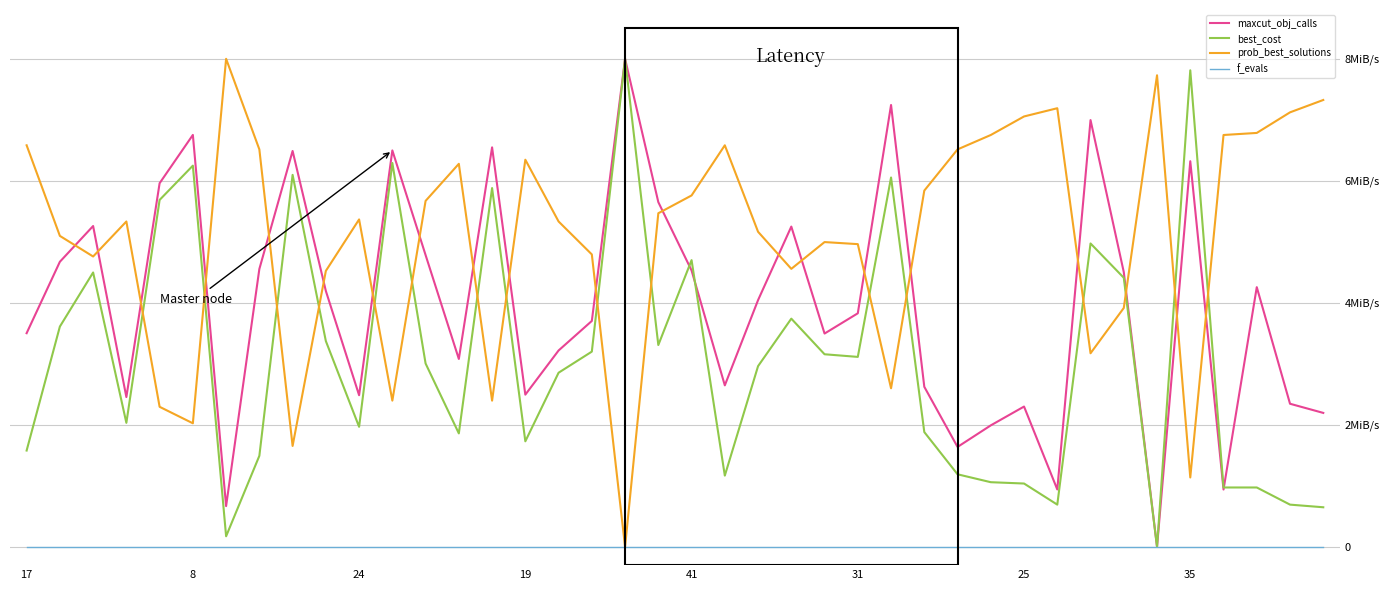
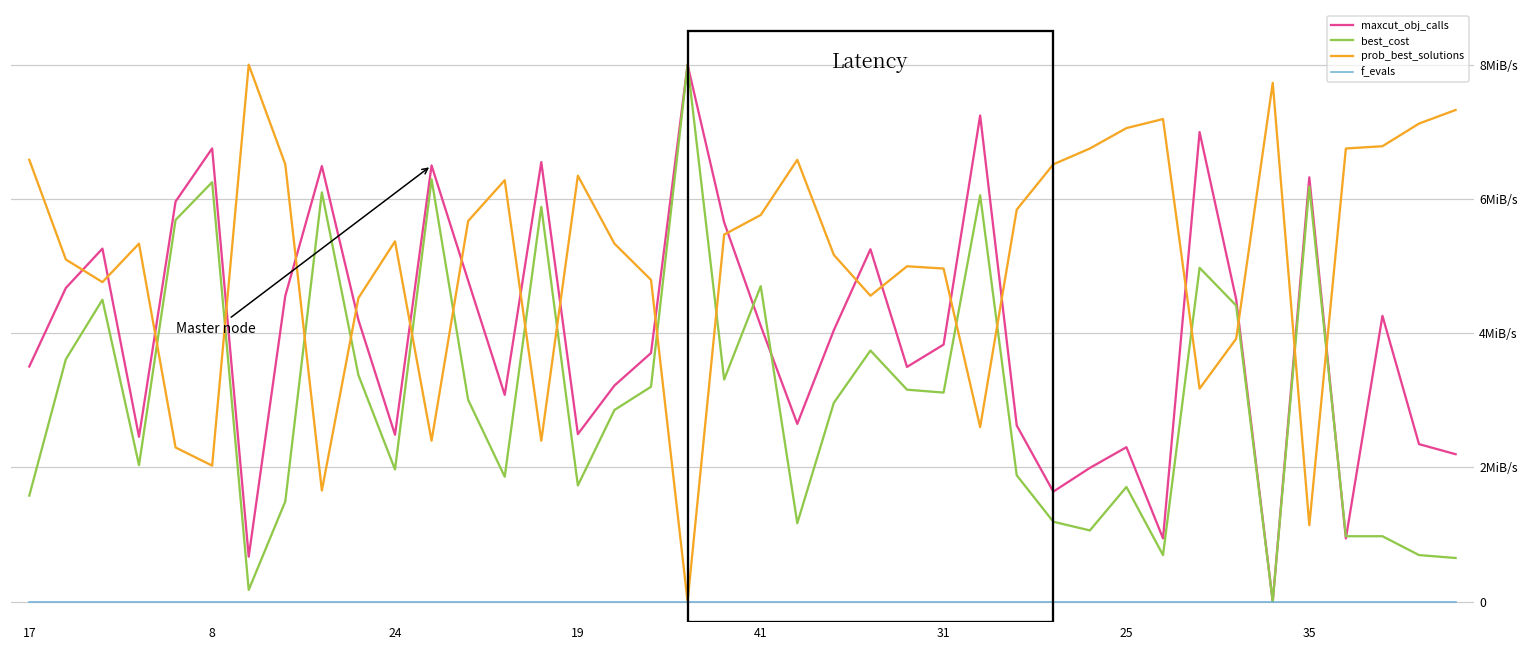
  {
    "maxcut_obj_calls": {
-     "41": "4.5MiB/s",
+     "41": "4.1MiB/s",
      "25": "2.3MiB/s",
      "35": "6.3MiB/s"
    },
    "best_cost": {
      "41": "4.7MiB/s",
-     "25": "1.0MiB/s",
-     "35": "7.8MiB/s"
+     "25": "1.7MiB/s",
+     "35": "6.2MiB/s"
    },
    "prob_best_solutions": {
      "41": "5.8MiB/s",
      "25": "7.1MiB/s",
      "35": "1.1MiB/s"
    },
    "f_evals": {
      "41": "0.0MiB/s",
      "25": "0.0MiB/s",
      "35": "0.0MiB/s"
    }
  }
